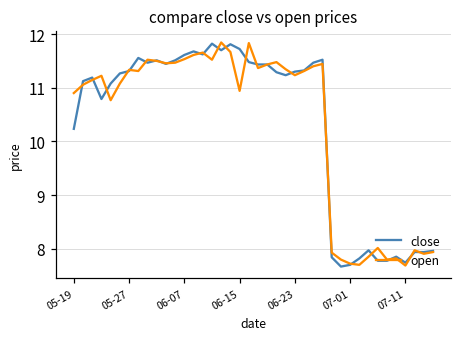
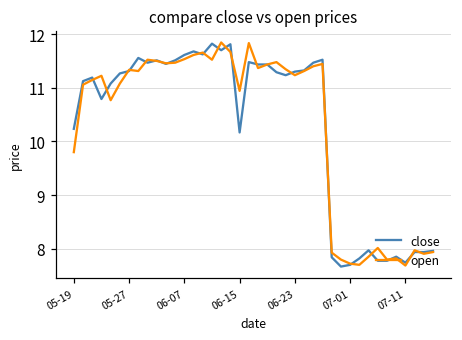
  {
    "close": {
      "05-19": 10.2,
      "06-07": 11.6,
-     "06-15": 11.7,
+     "06-15": 10.2,
      "06-23": 11.3,
      "07-11": 7.7
    },
    "open": {
-     "05-19": 10.9,
+     "05-19": 9.8,
      "06-07": 11.5,
      "06-15": 10.9,
      "06-23": 11.2,
      "07-11": 7.7
    }
  }
